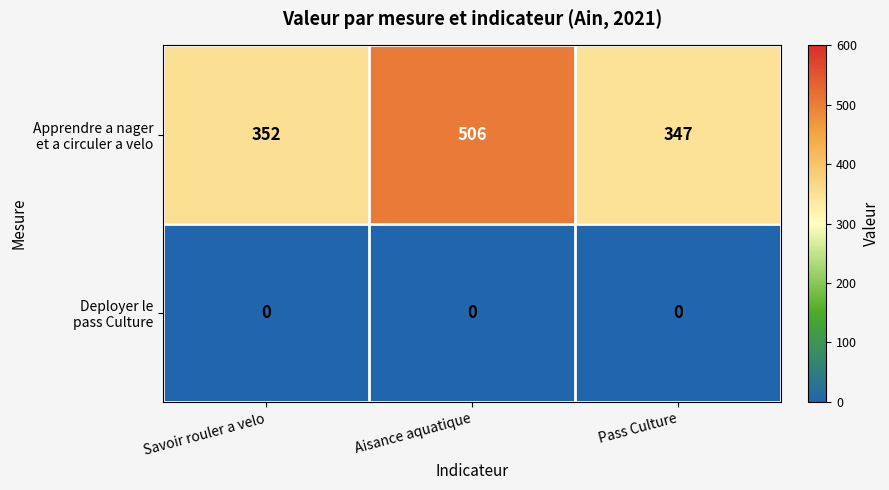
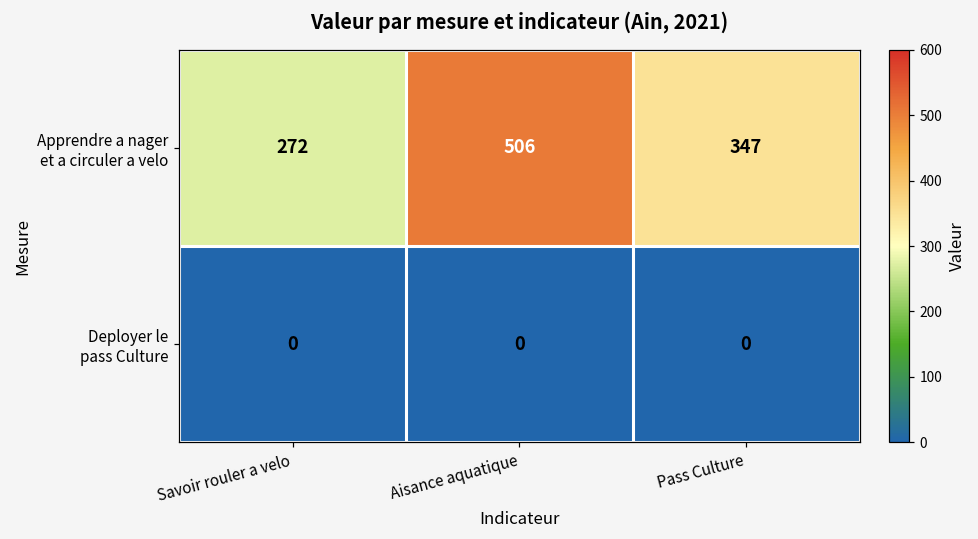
  {
    "Apprendre a nager et a circuler a velo": {
-     "Savoir rouler a velo": 352,
+     "Savoir rouler a velo": 272,
      "Aisance aquatique": 506,
      "Pass Culture": 347
    },
    "Deployer le pass Culture": {
      "Savoir rouler a velo": 0,
      "Aisance aquatique": 0,
      "Pass Culture": 0
    }
  }
